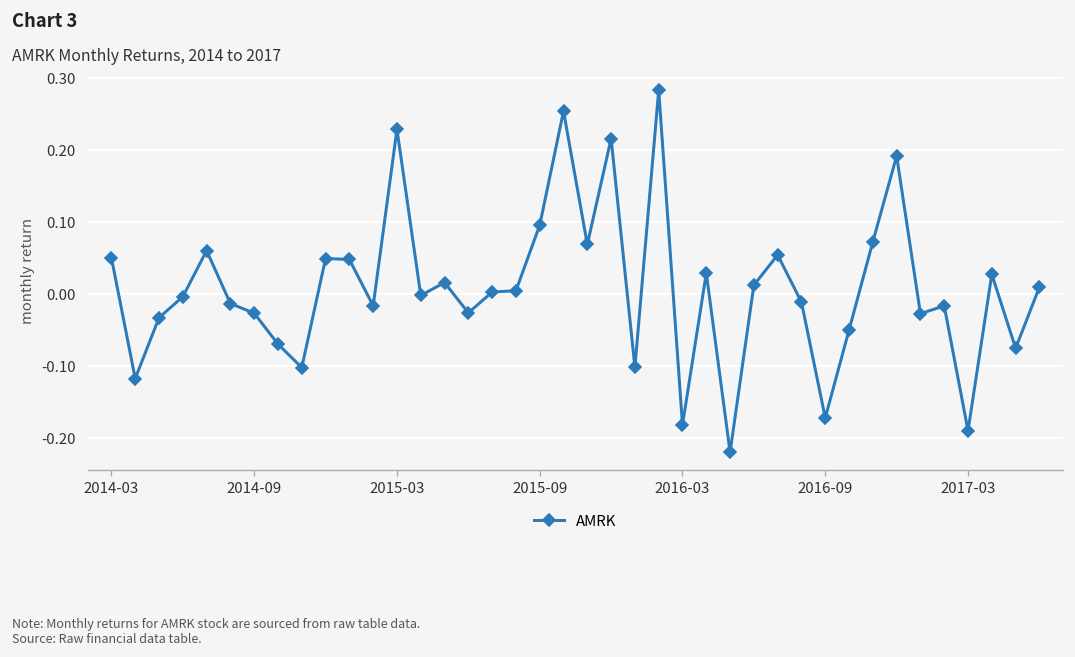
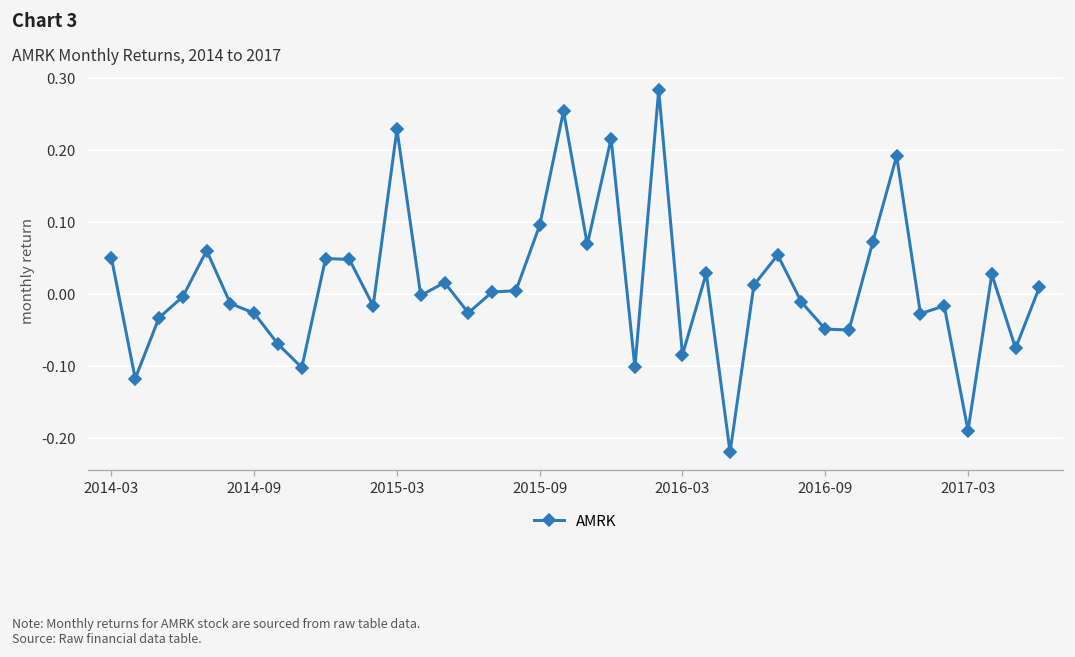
  {
    "2014-03": 0.05,
    "2014-09": -0.03,
    "2015-03": 0.23,
    "2015-09": 0.10,
-   "2016-03": -0.18,
-   "2016-09": -0.17,
+   "2016-03": -0.08,
+   "2016-09": -0.05,
    "2017-03": -0.19
  }
